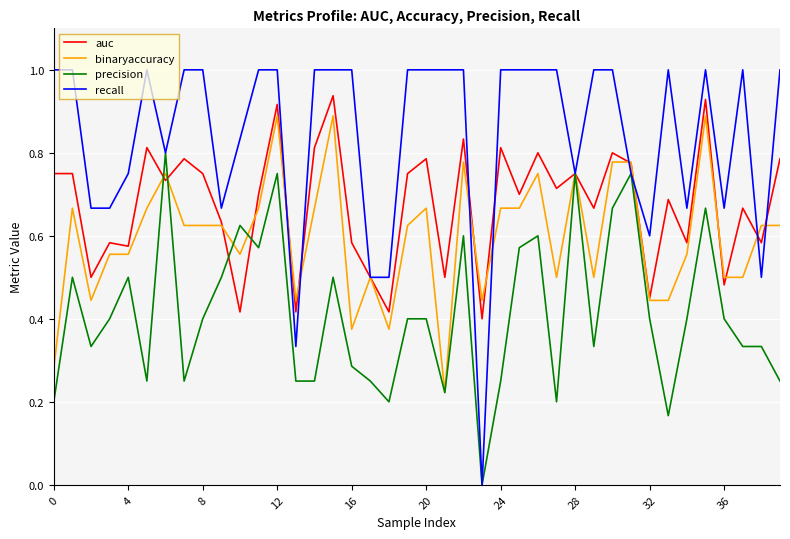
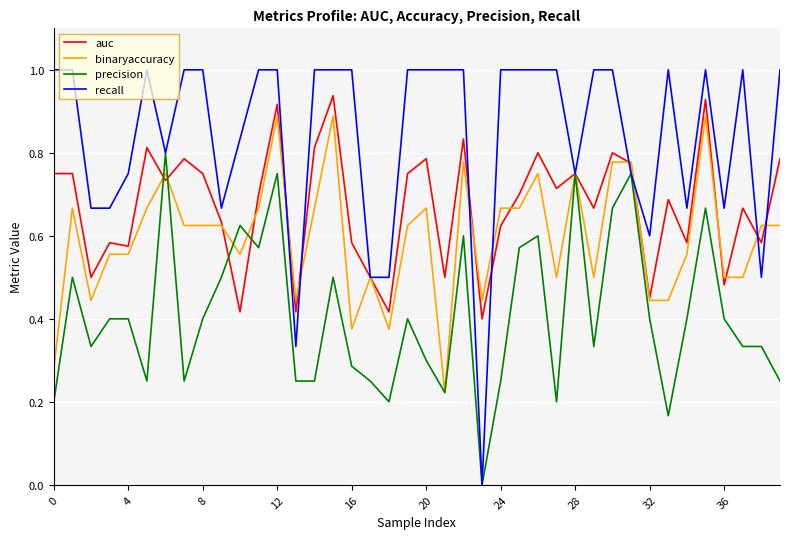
  {
    "auc": {
      "0": 0.75,
      "4": 0.58,
      "8": 0.75,
      "12": 0.92,
      "16": 0.58,
      "20": 0.79,
-     "24": 0.81,
+     "24": 0.62,
      "36": 0.48
    },
    "binaryaccuracy": {
      "0": 0.28,
      "4": 0.56,
      "8": 0.63,
      "12": 0.89,
      "16": 0.38,
      "20": 0.67,
      "24": 0.67,
      "36": 0.50
    },
    "precision": {
      "0": 0.2,
-     "4": 0.5,
+     "4": 0.4,
      "8": 0.4,
      "12": 0.75,
      "16": 0.29,
-     "20": 0.4,
+     "20": 0.3,
      "24": 0.25,
      "32": 0.4,
      "36": 0.4
    },
    "recall": {
      "0": 1.00,
      "4": 0.75,
      "8": 1.00,
      "12": 1.00,
      "16": 1.00,
      "20": 1.00,
      "24": 1.00,
      "32": 0.60,
      "36": 0.67
    }
  }
